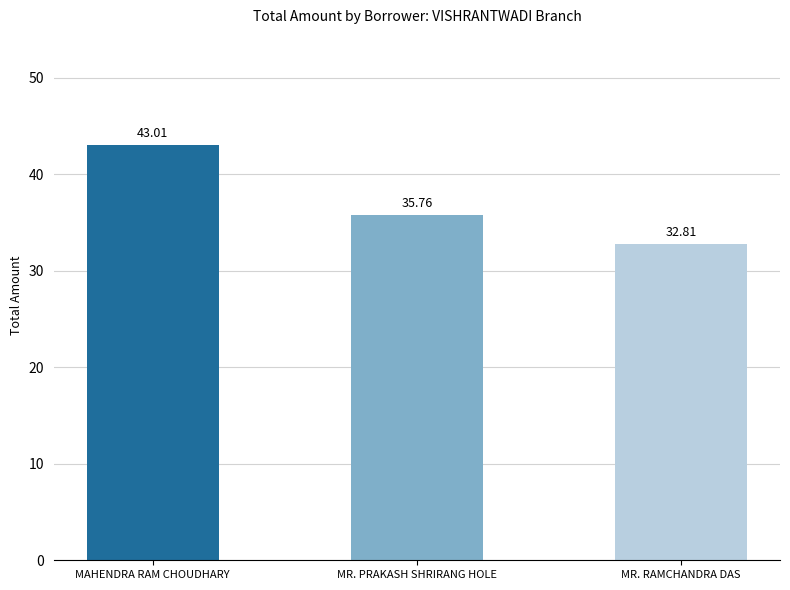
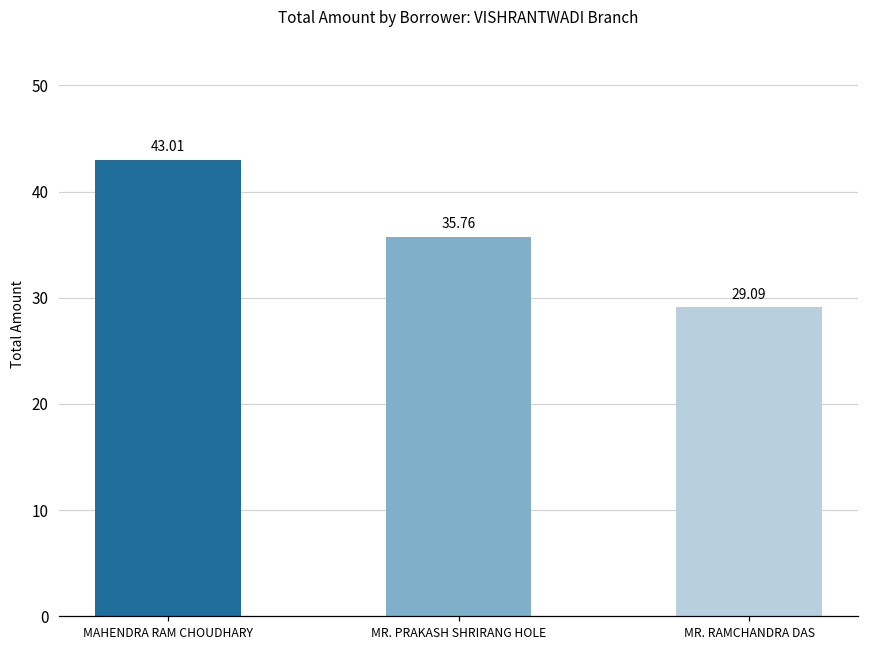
  {
    "MAHENDRA RAM CHOUDHARY": 43.01,
    "MR. PRAKASH SHRIRANG HOLE": 35.76,
-   "MR. RAMCHANDRA DAS": 32.81
+   "MR. RAMCHANDRA DAS": 29.09
  }
